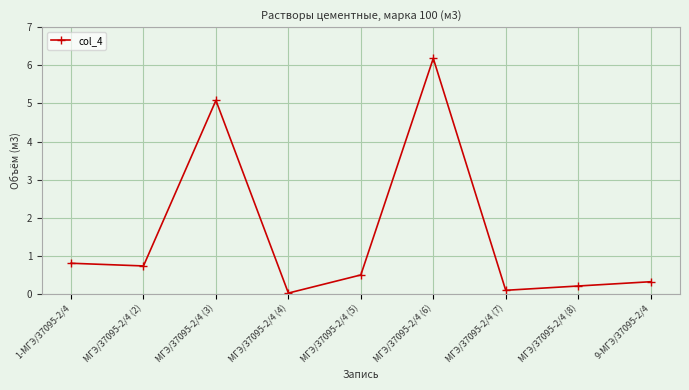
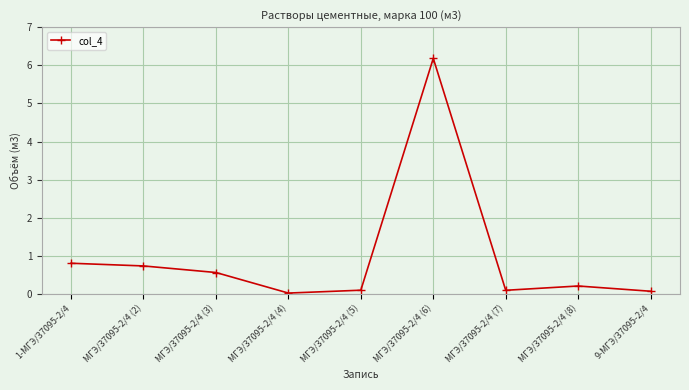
  {
    "1-МГЭ/37095-2/4": 0.8,
    "МГЭ/37095-2/4 (2)": 0.7,
-   "МГЭ/37095-2/4 (3)": 5.1,
+   "МГЭ/37095-2/4 (3)": 0.6,
    "МГЭ/37095-2/4 (4)": 0.0,
-   "МГЭ/37095-2/4 (5)": 0.5,
+   "МГЭ/37095-2/4 (5)": 0.1,
    "МГЭ/37095-2/4 (6)": 6.2,
    "МГЭ/37095-2/4 (7)": 0.1,
    "МГЭ/37095-2/4 (8)": 0.2,
-   "9-МГЭ/37095-2/4": 0.3
+   "9-МГЭ/37095-2/4": 0.1
  }
